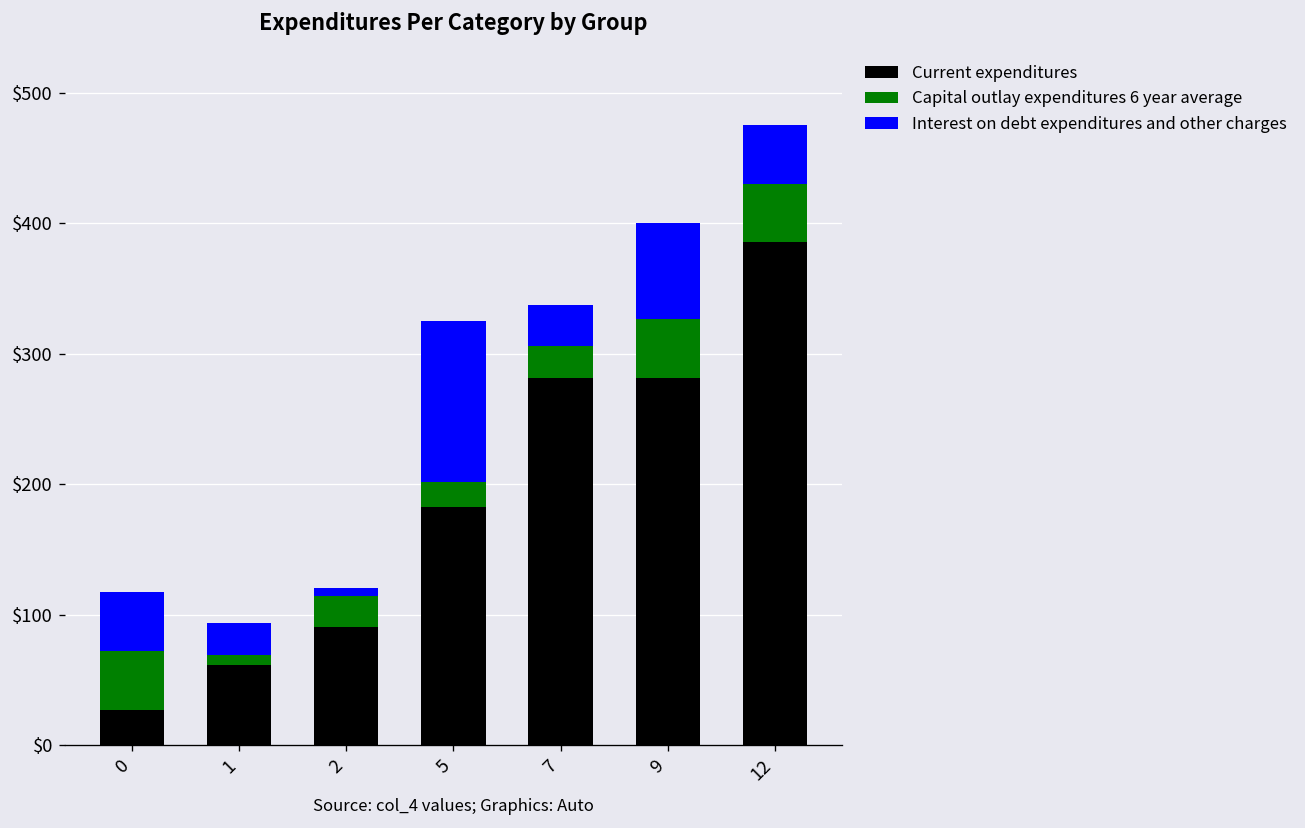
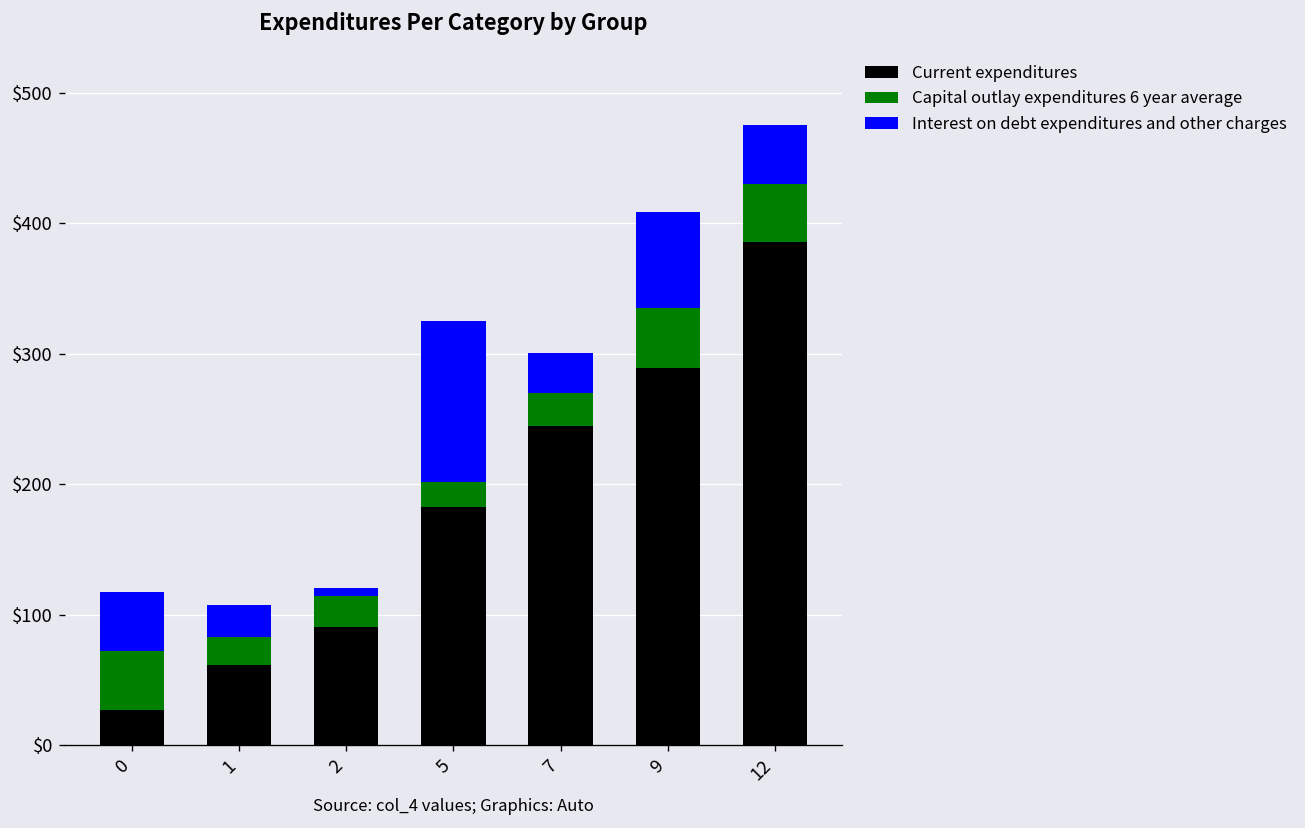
  {
    "Current expenditures": {
      "0": "$28",
      "1": "$62",
      "2": "$91",
      "5": "$183",
-     "7": "$281",
-     "9": "$281",
+     "7": "$245",
+     "9": "$289",
      "12": "$386"
    },
    "Capital outlay expenditures 6 year average": {
      "0": "$45",
-     "1": "$8",
+     "1": "$22",
      "2": "$23",
      "5": "$20",
      "7": "$25",
      "9": "$46",
      "12": "$44"
    },
    "Interest on debt expenditures and other charges": {
      "0": "$46",
      "1": "$24",
      "2": "$6",
      "5": "$123",
      "7": "$31",
      "9": "$73",
      "12": "$46"
    }
  }
